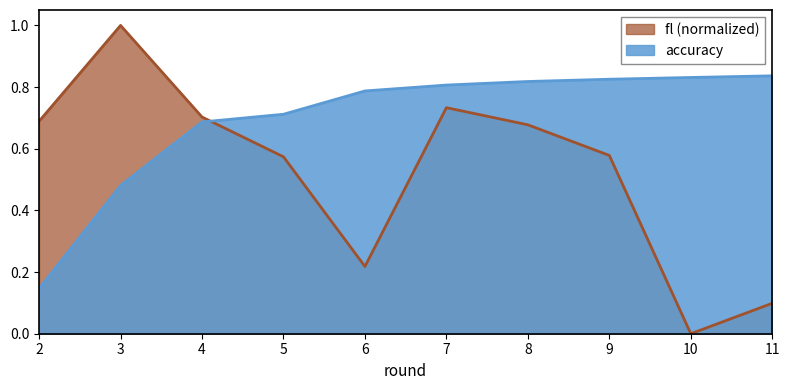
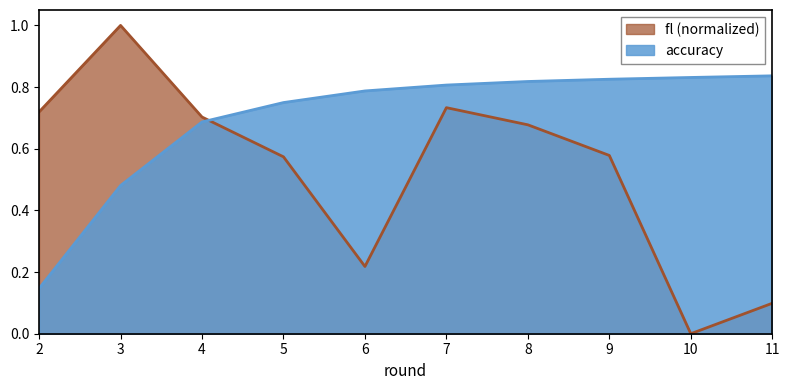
  {
    "fl (normalized)": {
-     "2": 0.69,
+     "2": 0.72,
      "3": 1.00,
      "4": 0.70,
      "5": 0.57,
      "6": 0.22,
      "7": 0.73,
      "8": 0.68,
      "9": 0.58,
      "10": 0.00,
      "11": 0.10
    },
    "accuracy": {
      "2": 0.15,
      "3": 0.48,
      "4": 0.69,
-     "5": 0.71,
+     "5": 0.75,
      "6": 0.79,
      "7": 0.81,
      "8": 0.82,
      "9": 0.83,
      "10": 0.83,
      "11": 0.84
    }
  }
